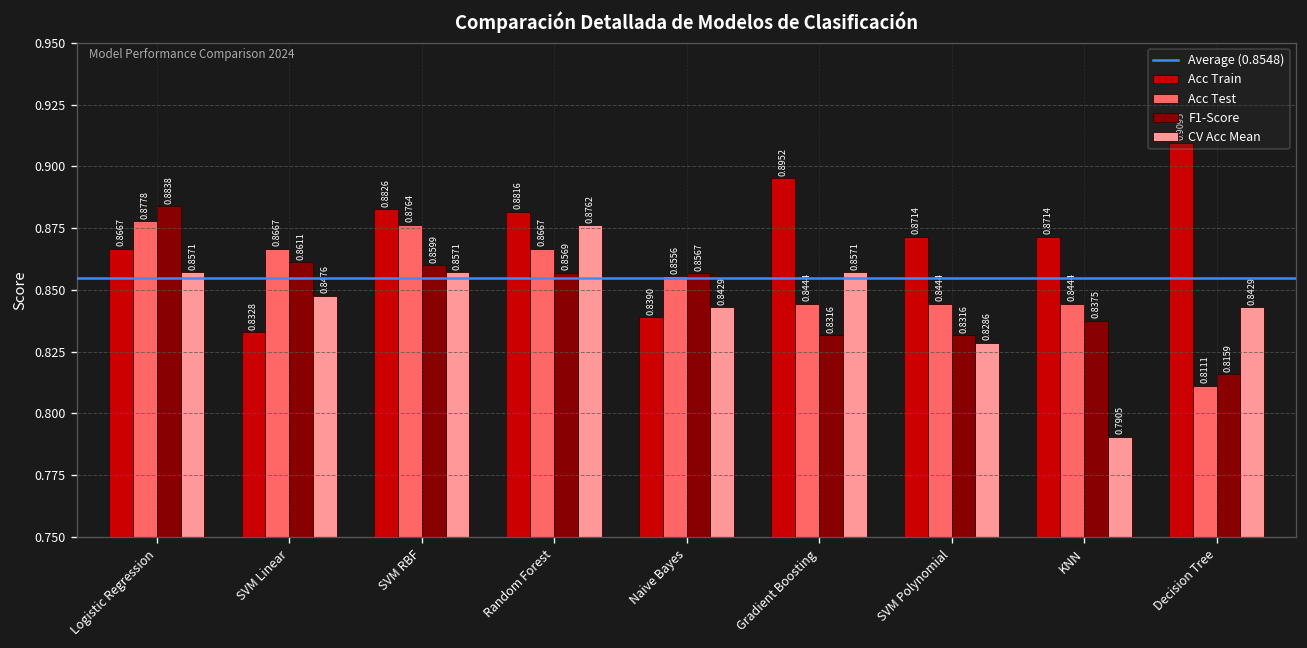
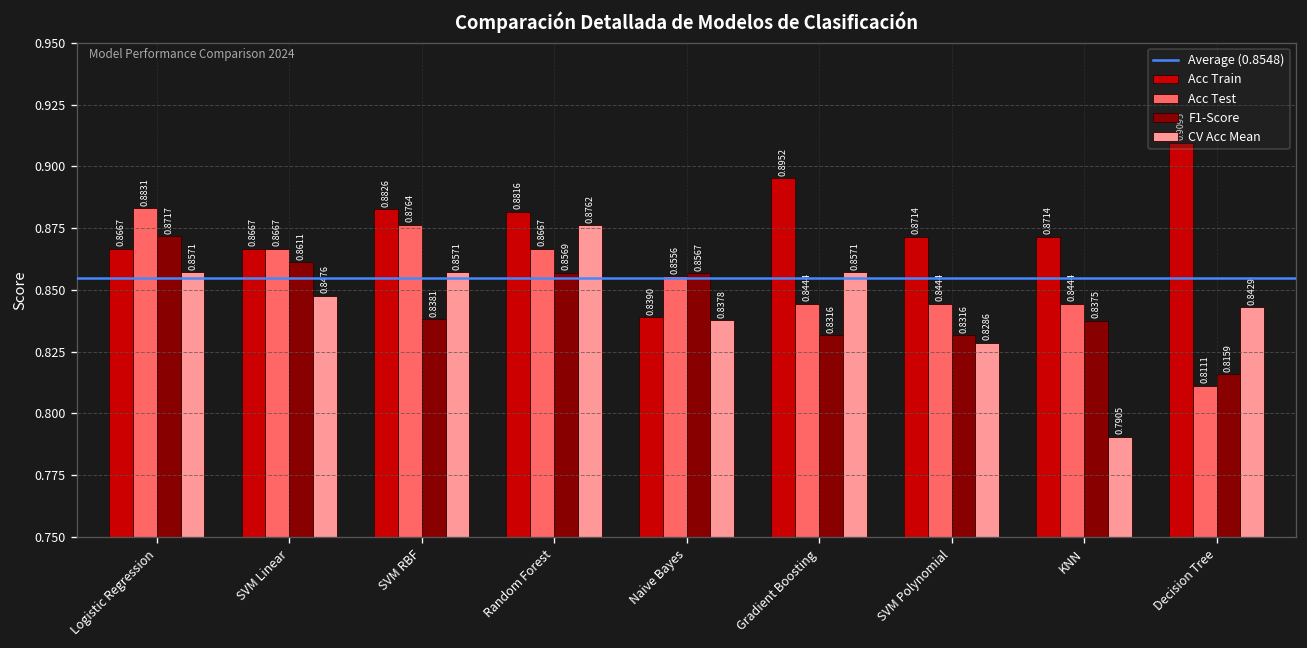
  {
    "Acc Train": {
      "Logistic Regression": 0.8667,
-     "SVM Linear": 0.8328,
+     "SVM Linear": 0.8667,
      "SVM RBF": 0.8826,
      "Random Forest": 0.8816,
      "Naive Bayes": 0.8390,
      "Gradient Boosting": 0.8952,
      "SVM Polynomial": 0.8714,
      "KNN": 0.8714
    },
    "Acc Test": {
-     "Logistic Regression": 0.8778,
+     "Logistic Regression": 0.8831,
      "SVM Linear": 0.8667,
      "SVM RBF": 0.8764,
      "Random Forest": 0.8667,
      "Naive Bayes": 0.8556,
      "Gradient Boosting": 0.8444,
      "SVM Polynomial": 0.8444,
      "KNN": 0.8444,
      "Decision Tree": 0.8111
    },
    "F1-Score": {
-     "Logistic Regression": 0.8838,
+     "Logistic Regression": 0.8717,
      "SVM Linear": 0.8611,
-     "SVM RBF": 0.8599,
+     "SVM RBF": 0.8381,
      "Random Forest": 0.8569,
      "Naive Bayes": 0.8567,
      "Gradient Boosting": 0.8316,
      "SVM Polynomial": 0.8316,
      "KNN": 0.8375,
      "Decision Tree": 0.8159
    },
    "CV Acc Mean": {
      "Logistic Regression": 0.8571,
      "SVM Linear": 0.8476,
      "SVM RBF": 0.8571,
      "Random Forest": 0.8762,
-     "Naive Bayes": 0.8429,
+     "Naive Bayes": 0.8378,
      "Gradient Boosting": 0.8571,
      "SVM Polynomial": 0.8286,
      "KNN": 0.7905,
      "Decision Tree": 0.8429
    }
  }
